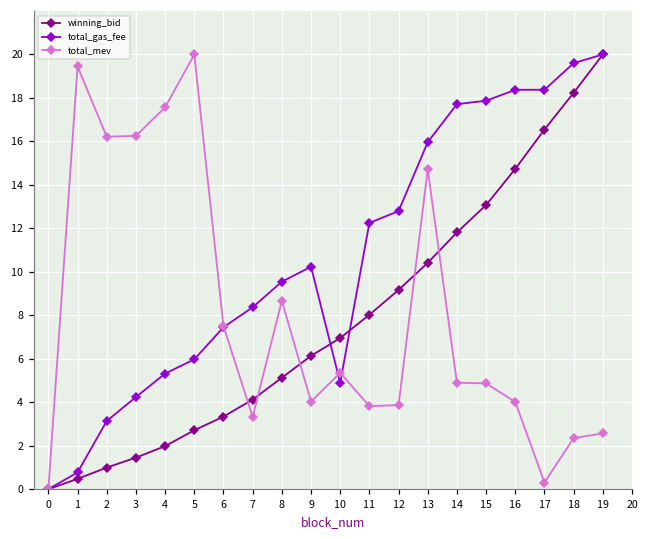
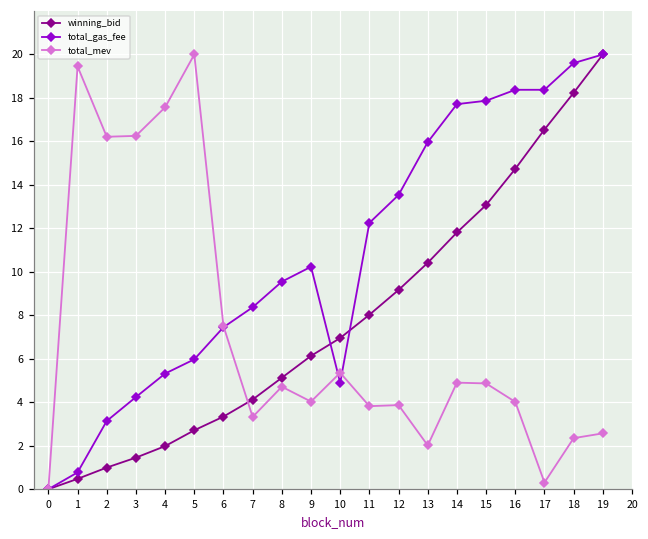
  {
    "winning_bid": {
      "1": 0.5,
      "2": 1.0,
      "3": 1.5,
      "4": 2.0,
      "5": 2.7,
      "6": 3.3,
      "7": 4.1,
      "8": 5.1,
      "9": 6.1,
      "10": 7.0,
      "11": 8.0,
      "12": 9.2,
      "13": 10.4,
      "14": 11.8,
      "15": 13.1,
      "16": 14.7,
      "17": 16.5,
      "18": 18.2
    },
    "total_gas_fee": {
      "1": 0.8,
      "2": 3.1,
      "3": 4.2,
      "4": 5.3,
      "5": 6.0,
      "7": 8.4,
      "8": 9.5,
      "9": 10.2,
      "10": 4.9,
      "11": 12.3,
-     "12": 12.8,
+     "12": 13.5,
      "13": 16.0,
      "14": 17.7,
      "15": 17.9,
      "16": 18.4,
      "17": 18.4,
      "18": 19.6
    },
    "total_mev": {
      "1": 19.4,
      "2": 16.2,
      "3": 16.3,
      "4": 17.6,
      "5": 20.0,
      "7": 3.3,
-     "8": 8.7,
+     "8": 4.7,
      "9": 4.0,
      "10": 5.4,
      "11": 3.8,
      "12": 3.9,
-     "13": 14.7,
+     "13": 2.0,
      "14": 4.9,
      "15": 4.9,
      "16": 4.0,
      "17": 0.3,
      "18": 2.3,
      "19": 2.6
    }
  }
